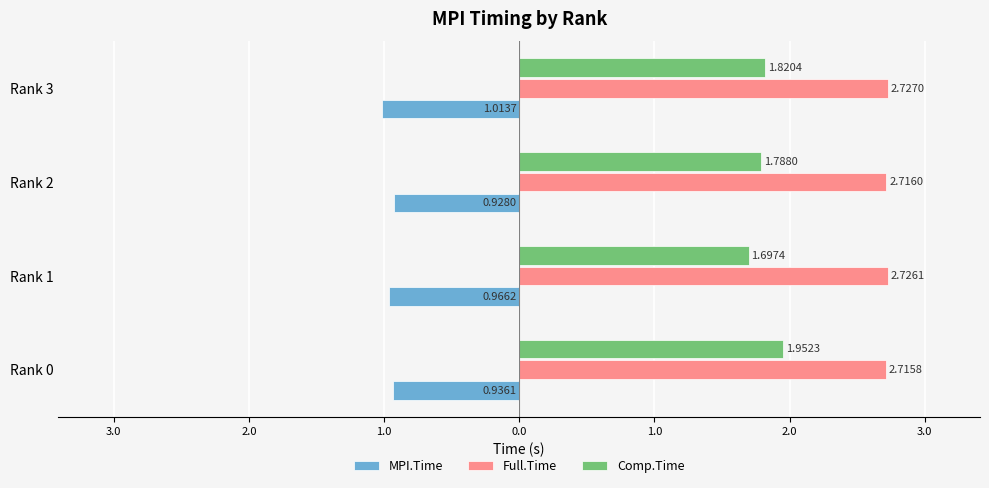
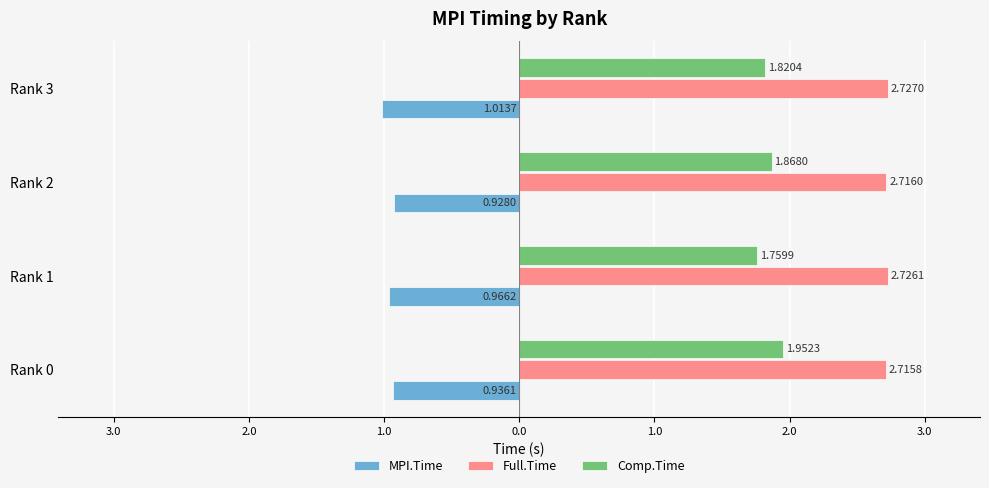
  {
    "Full.Time": {
      "Rank 3": 2.7270,
      "Rank 2": 2.7160,
      "Rank 1": 2.7261,
      "Rank 0": 2.7158
    },
    "Comp.Time": {
      "Rank 3": 1.8204,
-     "Rank 2": 1.7880,
-     "Rank 1": 1.6974,
+     "Rank 2": 1.8680,
+     "Rank 1": 1.7599,
      "Rank 0": 1.9523
    }
  }
